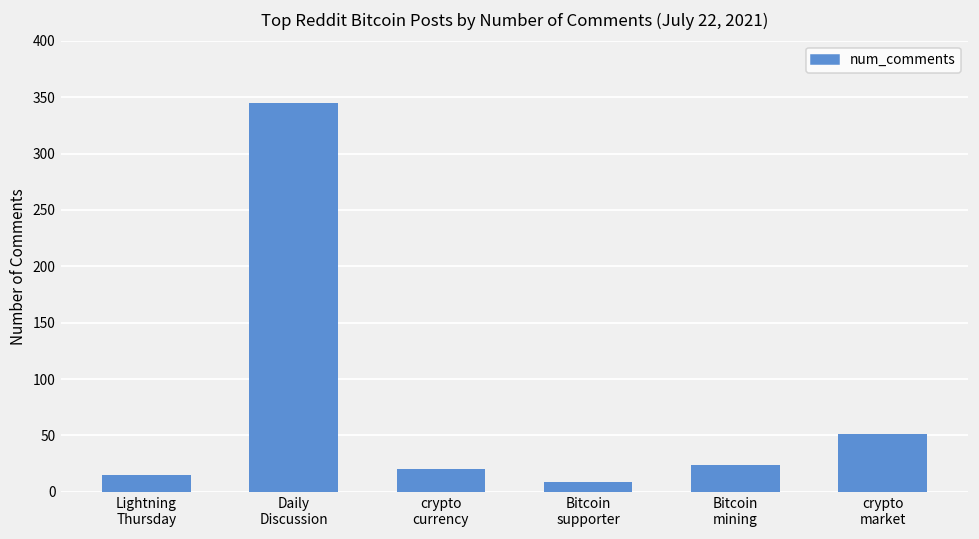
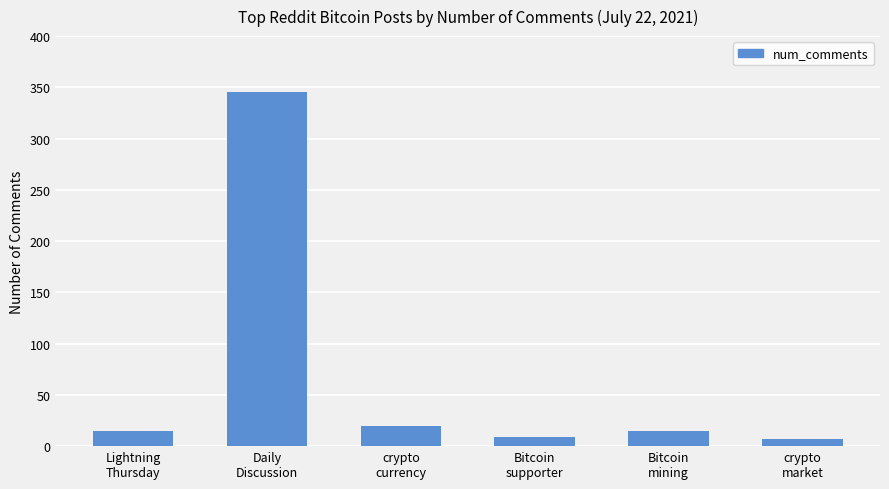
  {
    "Lightning Thursday": 15,
    "Daily Discussion": 345,
    "crypto currency": 20,
    "Bitcoin supporter": 9,
-   "Bitcoin mining": 24,
-   "crypto market": 51
+   "Bitcoin mining": 15,
+   "crypto market": 7
  }
